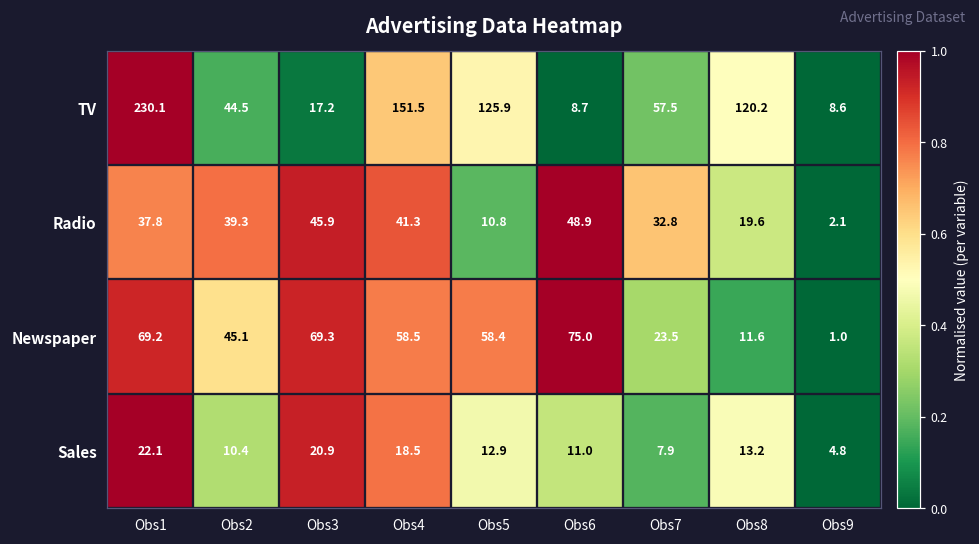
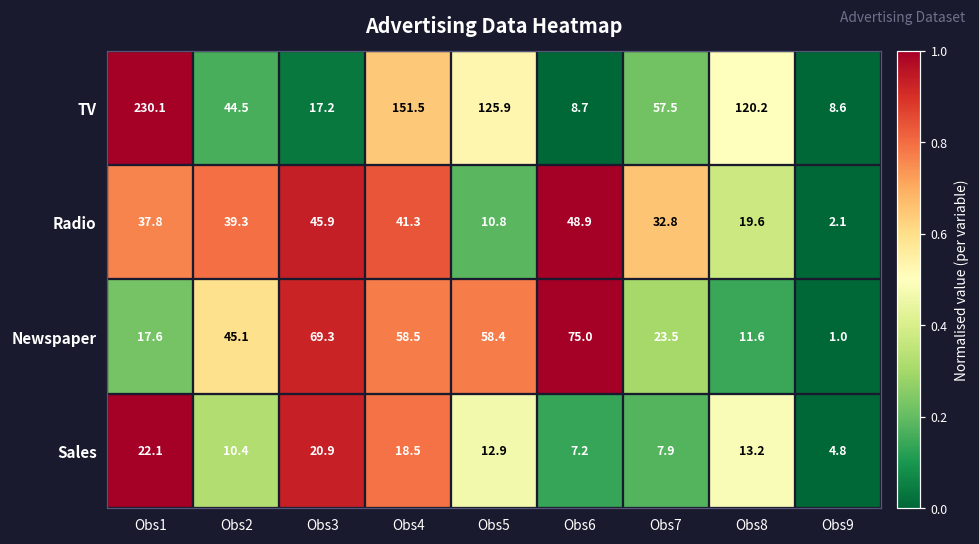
  {
    "TV": {
      "Obs1": 230.1,
      "Obs2": 44.5,
      "Obs3": 17.2,
      "Obs4": 151.5,
      "Obs5": 125.9,
      "Obs6": 8.7,
      "Obs7": 57.5,
      "Obs8": 120.2,
      "Obs9": 8.6
    },
    "Radio": {
      "Obs1": 37.8,
      "Obs2": 39.3,
      "Obs3": 45.9,
      "Obs4": 41.3,
      "Obs5": 10.8,
      "Obs6": 48.9,
      "Obs7": 32.8,
      "Obs8": 19.6,
      "Obs9": 2.1
    },
    "Newspaper": {
-     "Obs1": 69.2,
+     "Obs1": 17.6,
      "Obs2": 45.1,
      "Obs3": 69.3,
      "Obs4": 58.5,
      "Obs5": 58.4,
      "Obs6": 75.0,
      "Obs7": 23.5,
      "Obs8": 11.6,
      "Obs9": 1.0
    },
    "Sales": {
      "Obs1": 22.1,
      "Obs2": 10.4,
      "Obs3": 20.9,
      "Obs4": 18.5,
      "Obs5": 12.9,
-     "Obs6": 11.0,
+     "Obs6": 7.2,
      "Obs7": 7.9,
      "Obs8": 13.2,
      "Obs9": 4.8
    }
  }
